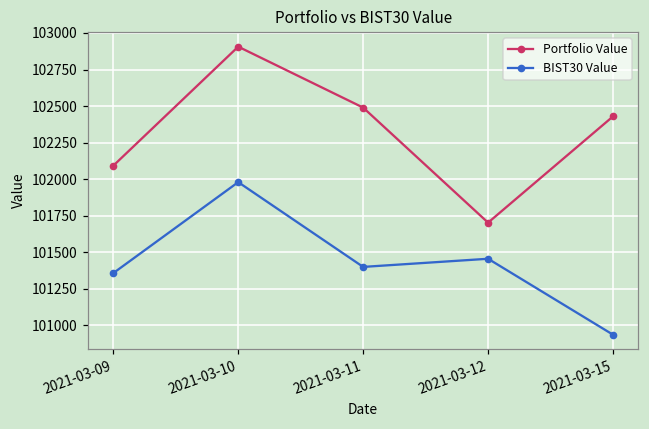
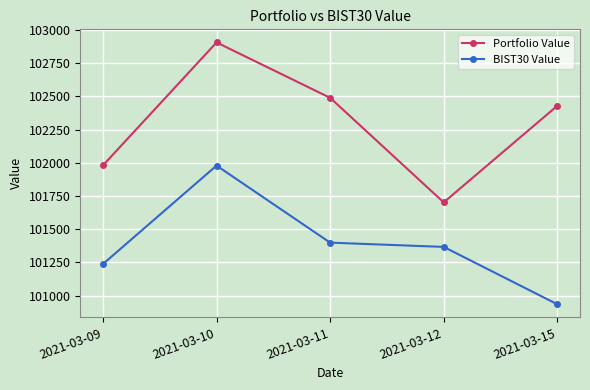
  {
    "Portfolio Value": {
-     "2021-03-09": 102090,
+     "2021-03-09": 101980,
      "2021-03-10": 102910,
      "2021-03-11": 102490,
      "2021-03-12": 101700,
      "2021-03-15": 102430
    },
    "BIST30 Value": {
-     "2021-03-09": 101360,
+     "2021-03-09": 101240,
      "2021-03-10": 101980,
      "2021-03-11": 101400,
-     "2021-03-12": 101450,
+     "2021-03-12": 101370,
      "2021-03-15": 100930
    }
  }
